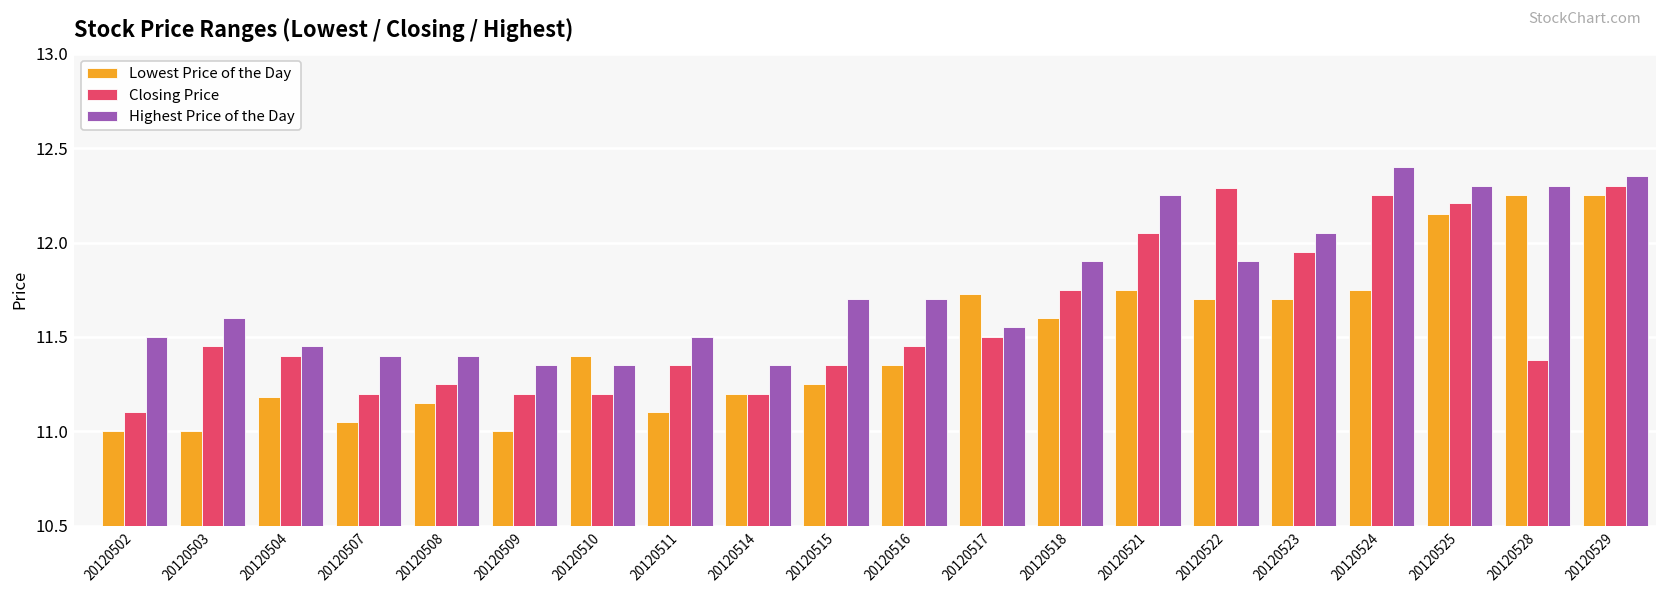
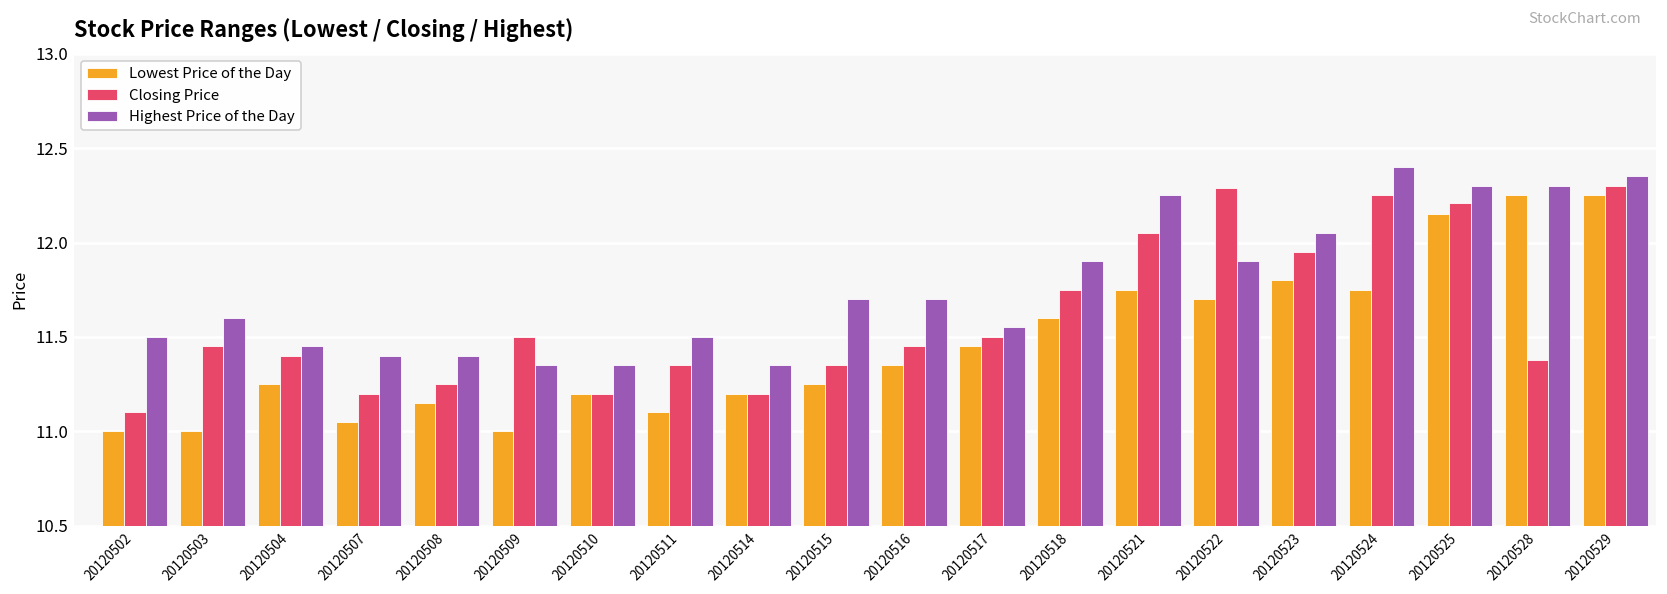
  {
    "Lowest Price of the Day": {
      "20120502": 11.00,
      "20120503": 11.00,
-     "20120504": 11.18,
+     "20120504": 11.25,
      "20120507": 11.05,
      "20120508": 11.15,
      "20120509": 11.00,
-     "20120510": 11.4,
+     "20120510": 11.2,
      "20120511": 11.10,
      "20120514": 11.20,
      "20120515": 11.25,
      "20120516": 11.35,
-     "20120517": 11.73,
+     "20120517": 11.45,
      "20120518": 11.60,
      "20120521": 11.75,
      "20120522": 11.70,
-     "20120523": 11.7,
+     "20120523": 11.8,
      "20120524": 11.75,
      "20120525": 12.15,
      "20120528": 12.25,
      "20120529": 12.25
    },
    "Closing Price": {
      "20120502": 11.1,
      "20120503": 11.45,
      "20120504": 11.4,
      "20120507": 11.2,
      "20120508": 11.25,
-     "20120509": 11.2,
+     "20120509": 11.5,
      "20120510": 11.2,
      "20120511": 11.35,
      "20120514": 11.2,
      "20120515": 11.35,
      "20120516": 11.45,
      "20120517": 11.5,
      "20120518": 11.75,
      "20120521": 12.05,
      "20120522": 12.3,
      "20120523": 11.95,
      "20120524": 12.25,
      "20120525": 12.2,
      "20120528": 11.38,
      "20120529": 12.3
    },
    "Highest Price of the Day": {
      "20120502": 11.50,
      "20120503": 11.60,
      "20120504": 11.45,
      "20120507": 11.40,
      "20120508": 11.40,
      "20120509": 11.35,
      "20120510": 11.35,
      "20120511": 11.50,
      "20120514": 11.35,
      "20120515": 11.70,
      "20120516": 11.70,
      "20120517": 11.55,
      "20120518": 11.90,
      "20120521": 12.25,
      "20120522": 11.90,
      "20120523": 12.05,
      "20120524": 12.40,
      "20120525": 12.30,
      "20120528": 12.30,
      "20120529": 12.35
    }
  }
